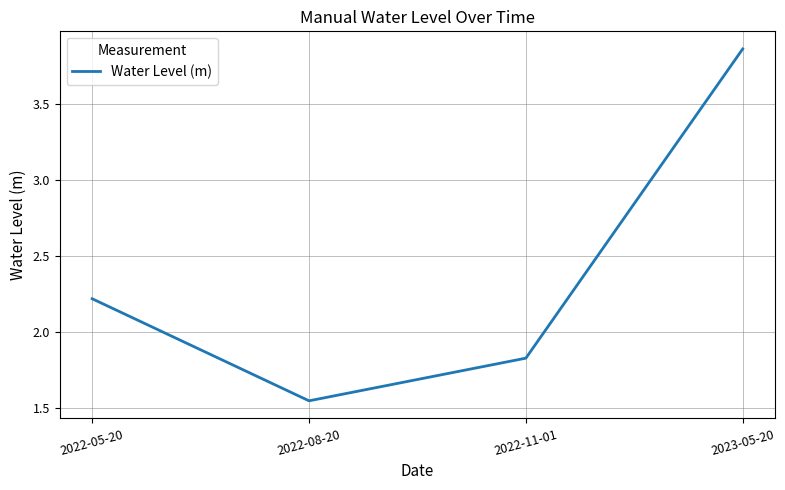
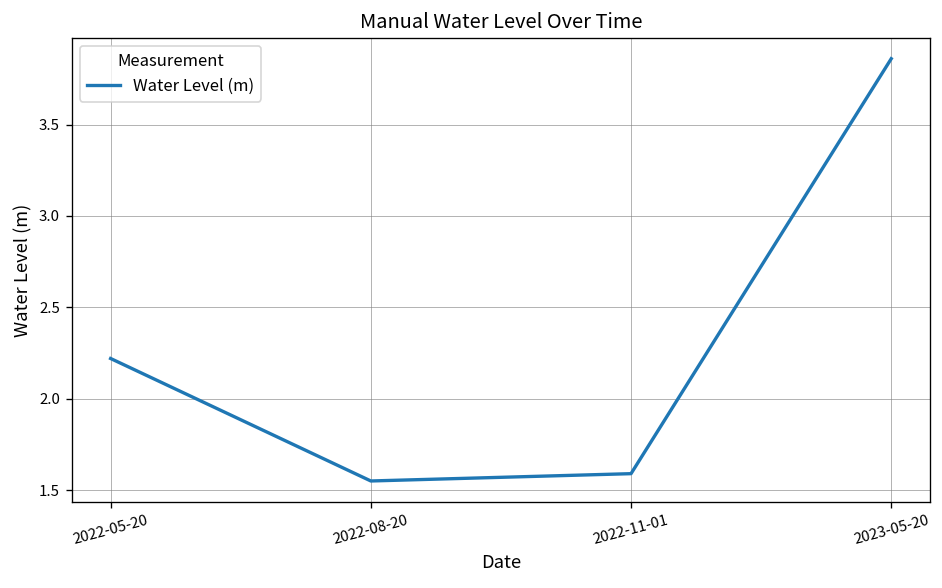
  {
    "2022-05-20": 2.22,
    "2022-08-20": 1.55,
-   "2022-11-01": 1.83,
+   "2022-11-01": 1.59,
    "2023-05-20": 3.86
  }
